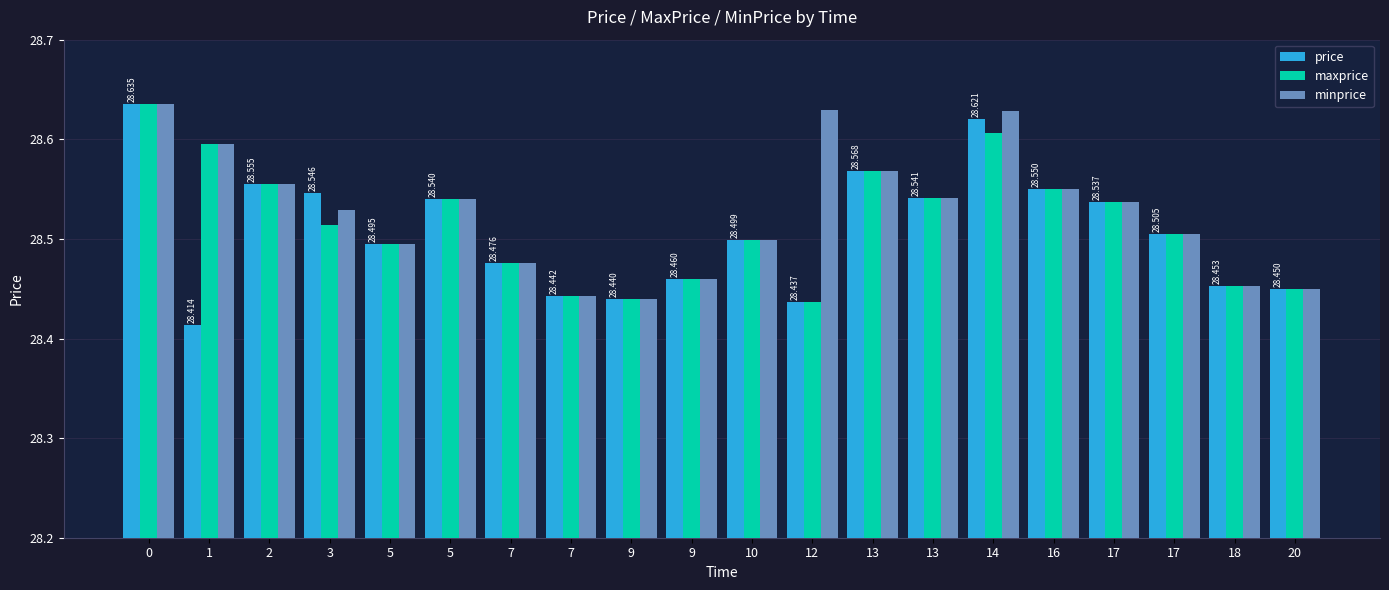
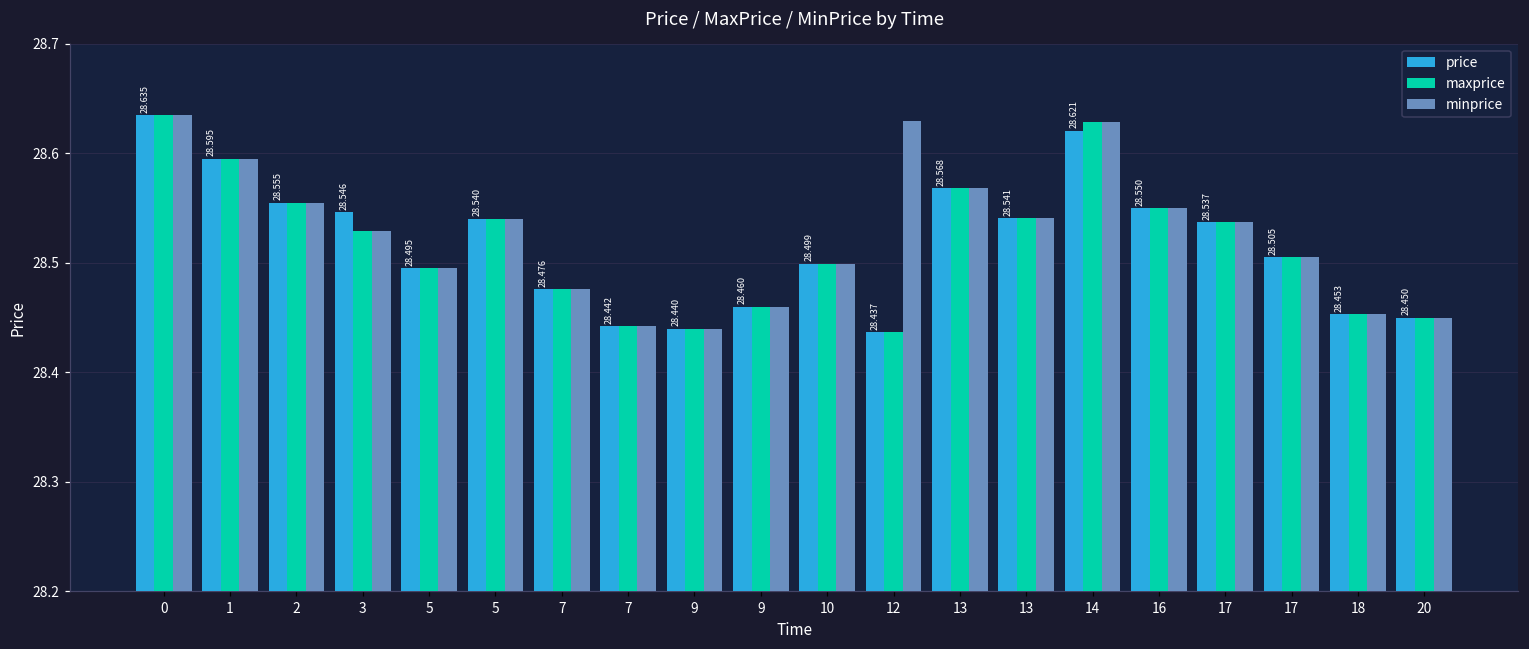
  {
    "price": {
      "0": 28.635,
-     "1": 28.414,
+     "1": 28.595,
      "2": 28.555,
      "3": 28.546,
      "10": 28.499,
      "12": 28.437,
      "14": 28.621,
      "16": 28.550,
      "18": 28.453,
      "20": 28.450
    },
    "maxprice": {
      "1": 28.60,
-     "3": 28.51,
-     "14": 28.61
+     "3": 28.53,
+     "14": 28.63
    },
    "minprice": {
      "1": 28.60,
      "3": 28.53,
      "12": 28.63,
      "14": 28.63
    }
  }
